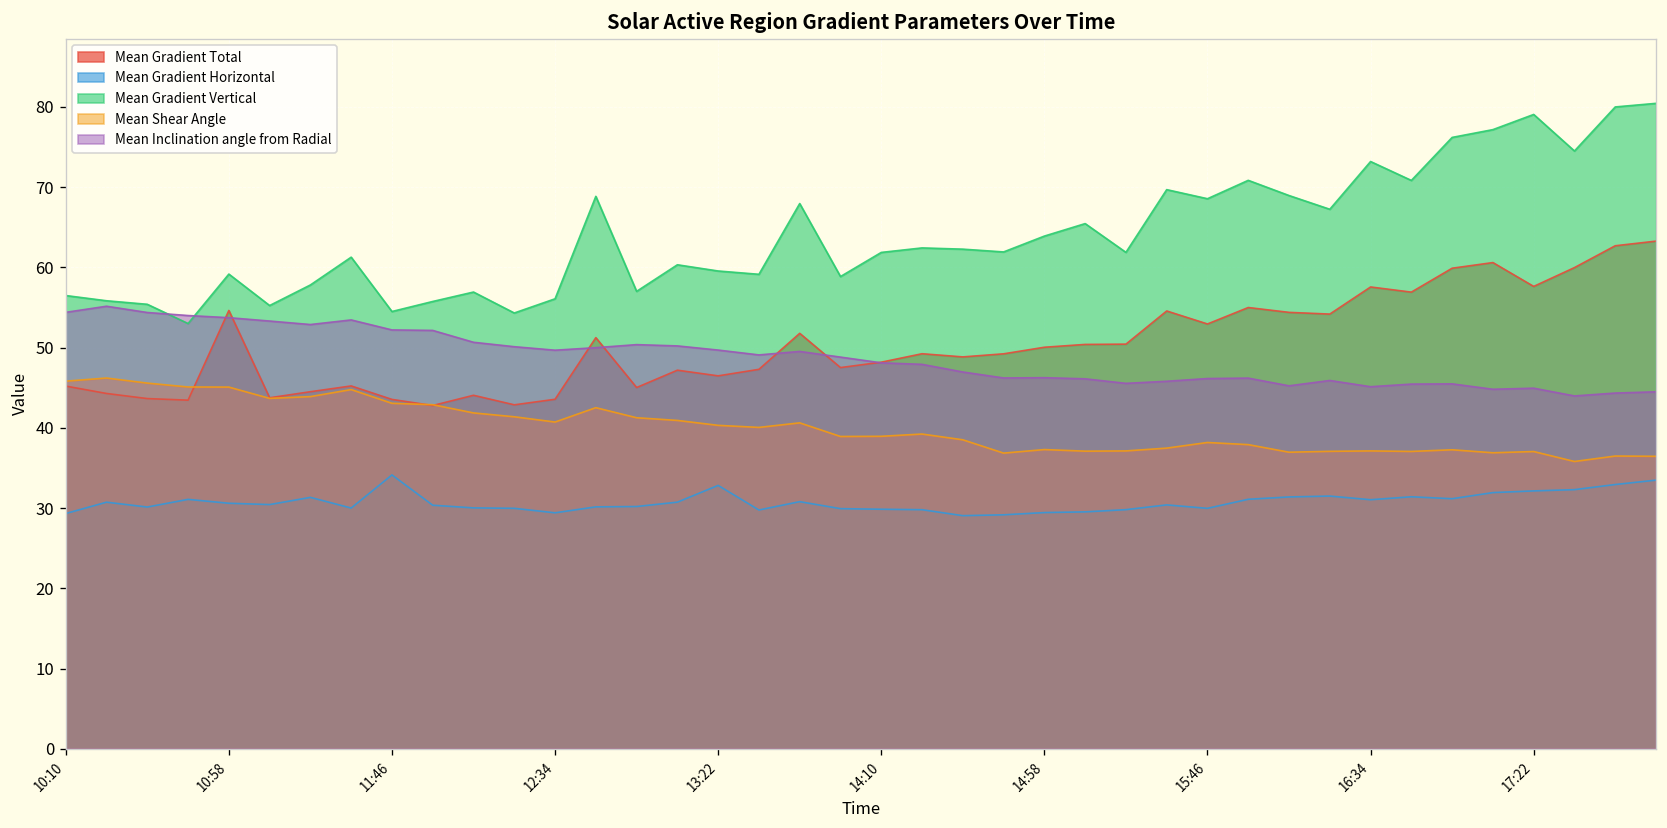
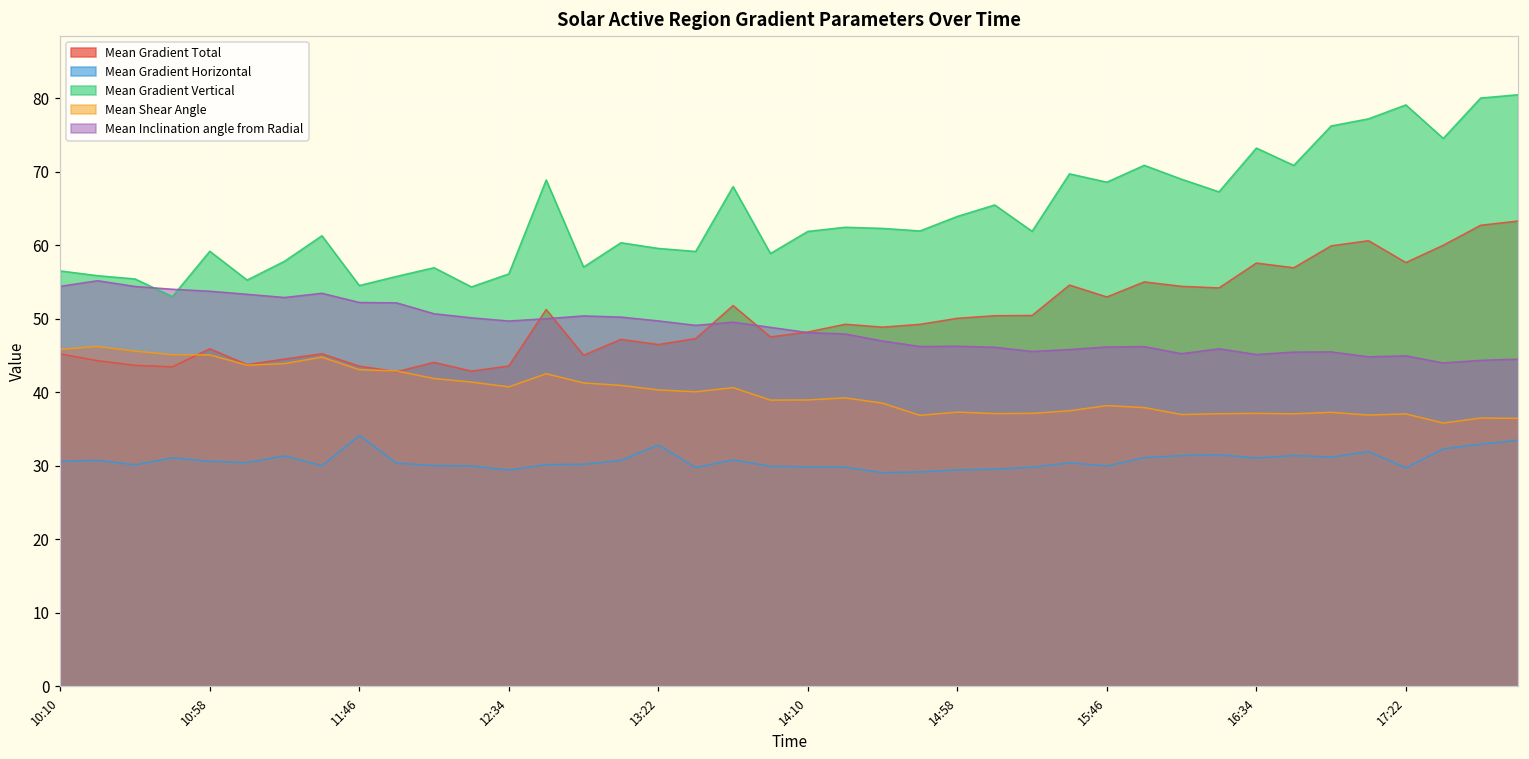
  {
    "Mean Gradient Total": {
      "10:10": 45,
-     "10:58": 55,
+     "10:58": 46,
      "11:46": 44,
      "12:34": 44,
      "13:22": 46,
      "14:58": 50,
      "15:46": 53,
      "16:34": 58,
      "17:22": 58
    },
    "Mean Gradient Horizontal": {
-     "10:10": 29,
+     "10:10": 31,
      "10:58": 31,
      "11:46": 34,
      "12:34": 29,
      "13:22": 33,
      "14:10": 30,
      "14:58": 29,
      "15:46": 30,
      "16:34": 31,
-     "17:22": 32
+     "17:22": 30
    },
    "Mean Gradient Vertical": {
      "10:10": 56,
      "10:58": 59,
      "11:46": 55,
      "12:34": 56,
      "13:22": 60,
      "14:10": 62,
      "14:58": 64,
      "15:46": 69,
      "16:34": 73,
      "17:22": 79
    },
    "Mean Shear Angle": {
      "10:10": 46,
      "10:58": 45,
      "11:46": 43,
      "12:34": 41,
      "13:22": 40,
      "14:10": 39,
      "14:58": 37,
      "15:46": 38,
      "16:34": 37,
      "17:22": 37
    },
    "Mean Inclination angle from Radial": {
      "10:10": 54,
      "10:58": 54,
      "11:46": 52,
      "12:34": 50,
      "13:22": 50,
      "14:58": 46,
      "15:46": 46,
      "16:34": 45,
      "17:22": 45
    }
  }
